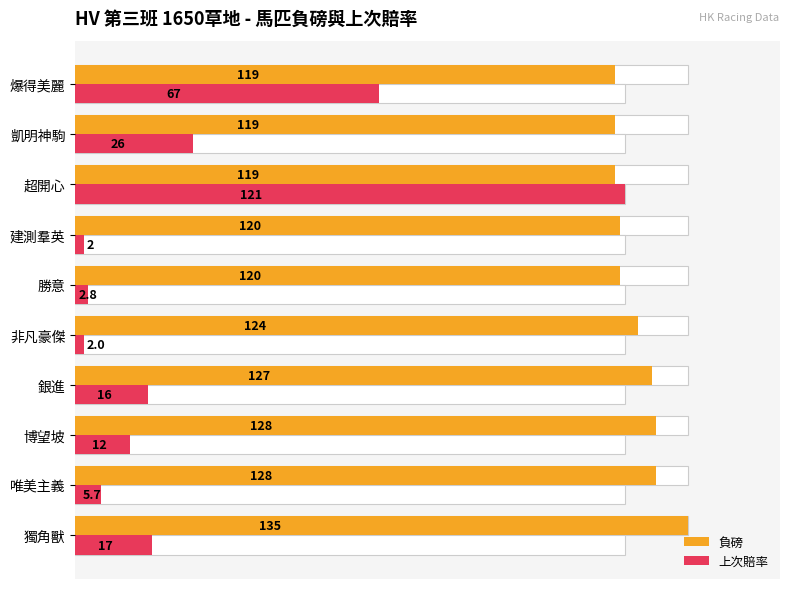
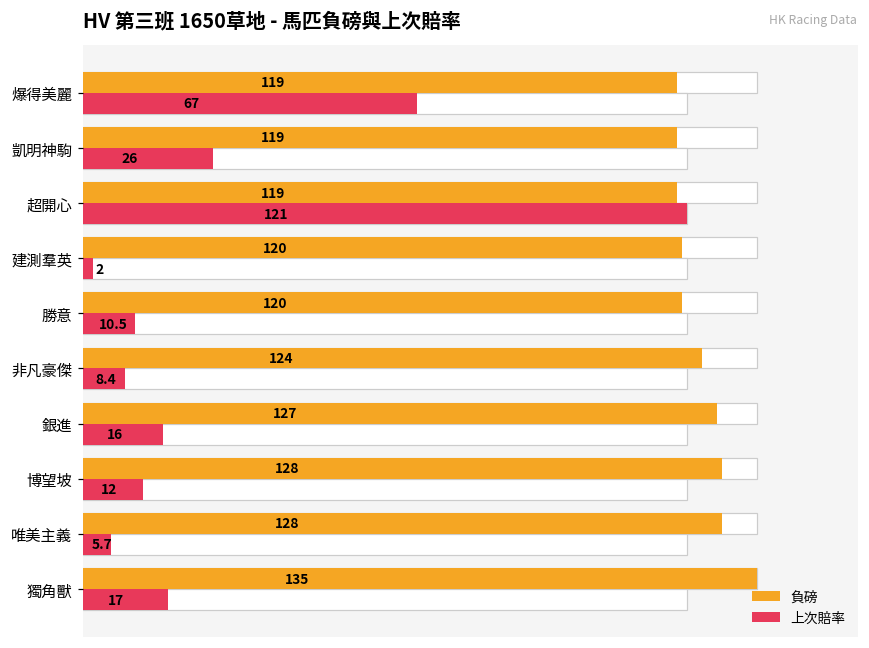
  {
    "負磅": {
      "獨角獸": 135
    },
    "上次賠率": {
      "超開心": 121,
-     "勝意": 2.8,
-     "非凡豪傑": 2.0
+     "勝意": 10.5,
+     "非凡豪傑": 8.4
    }
  }
